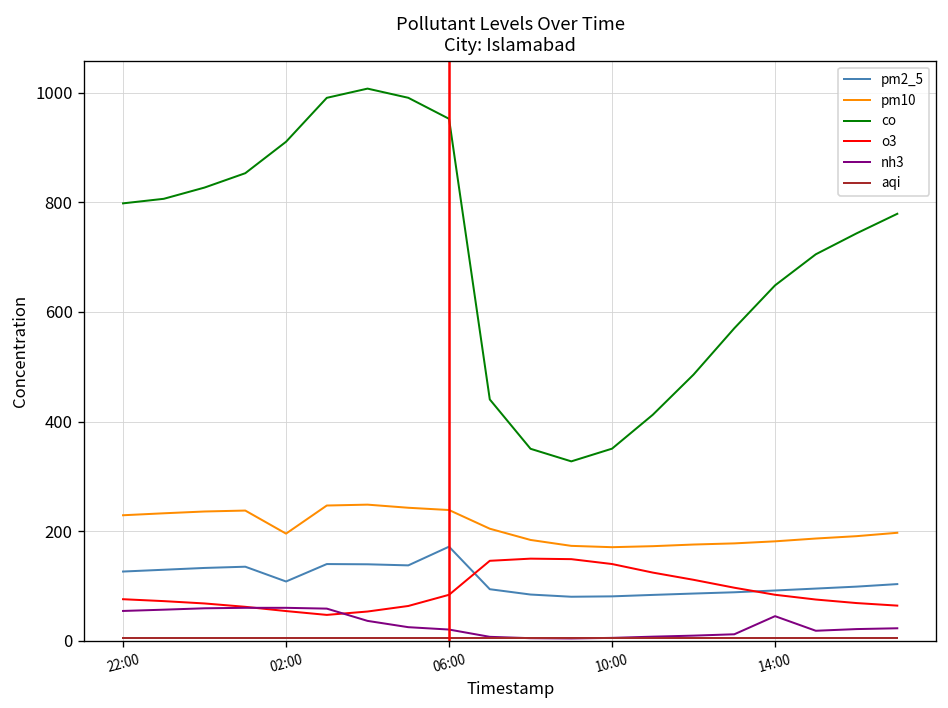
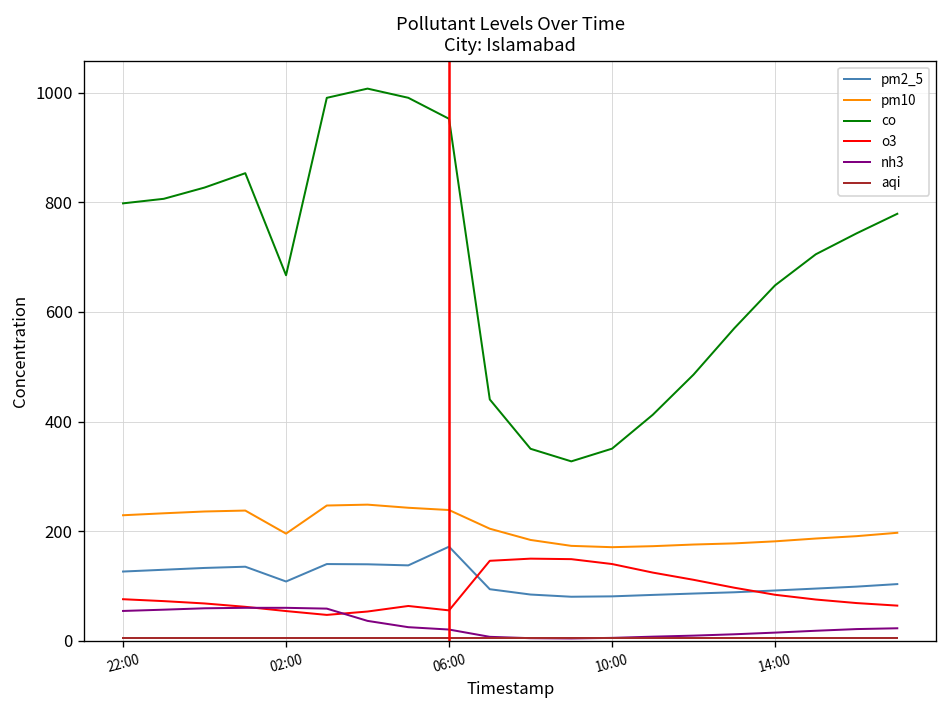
  {
    "pm2_5": {
      "22:00": 130,
      "02:00": 110,
      "06:00": 170,
      "10:00": 80,
      "14:00": 90
    },
    "pm10": {
      "22:00": 230,
      "02:00": 200,
      "06:00": 240,
      "10:00": 170,
      "14:00": 180
    },
    "co": {
      "22:00": 800,
-     "02:00": 910,
+     "02:00": 670,
      "06:00": 950,
      "10:00": 350,
      "14:00": 650
    },
    "o3": {
      "22:00": 80,
      "02:00": 50,
-     "06:00": 80,
+     "06:00": 60,
      "10:00": 140,
      "14:00": 80
    },
    "nh3": {
      "22:00": 50,
      "02:00": 60,
      "06:00": 20,
-     "14:00": 40
+     "14:00": 10
    },
    "aqi": {
      "22:00": 10,
      "02:00": 10,
      "06:00": 10,
      "14:00": 10
    }
  }
